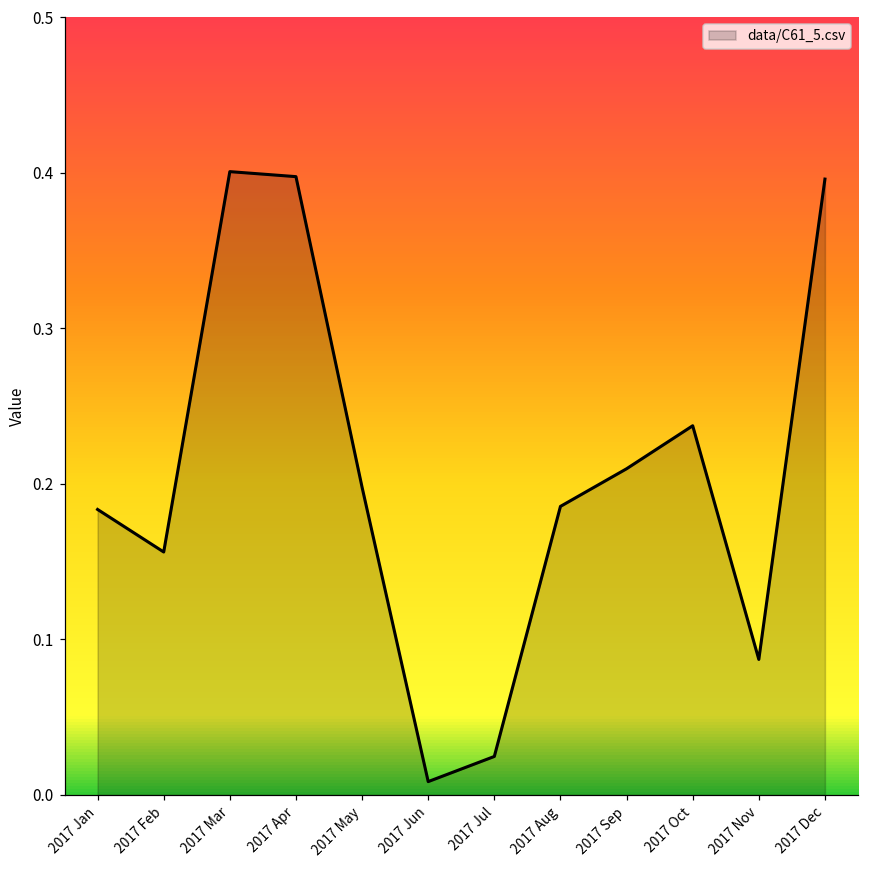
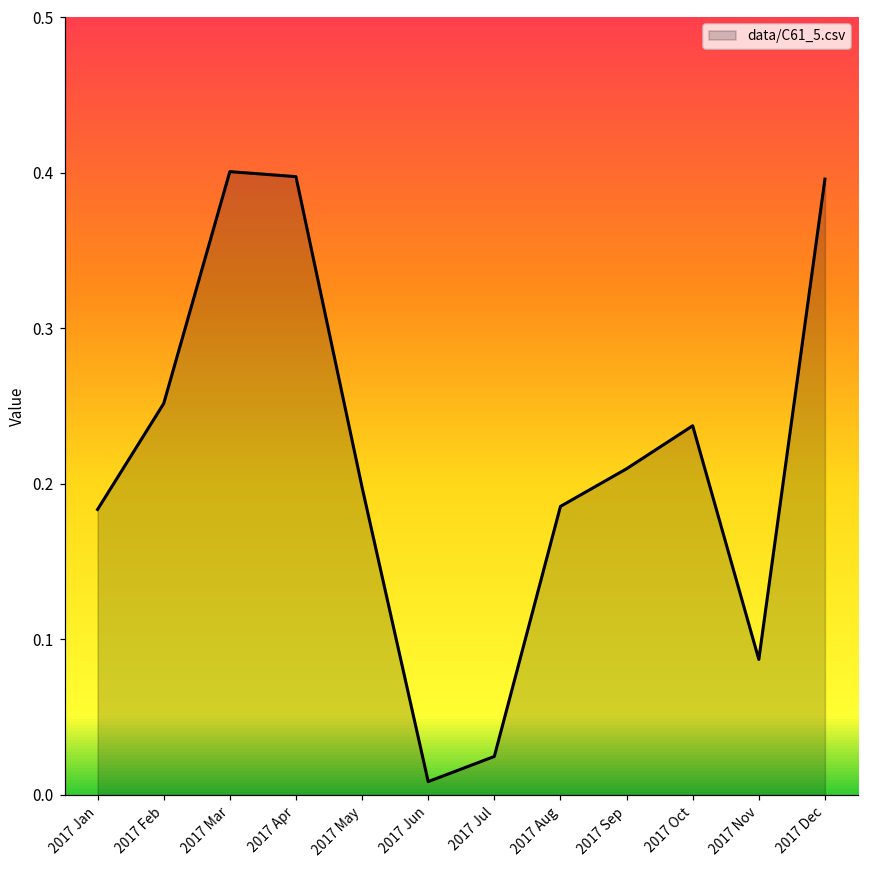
  {
    "2017 Jan": 0.184,
-   "2017 Feb": 0.156,
+   "2017 Feb": 0.252,
    "2017 Mar": 0.401,
    "2017 Apr": 0.397,
    "2017 May": 0.198,
    "2017 Jun": 0.009,
    "2017 Jul": 0.025,
    "2017 Aug": 0.185,
    "2017 Sep": 0.210,
    "2017 Oct": 0.237,
    "2017 Nov": 0.087,
    "2017 Dec": 0.396
  }
